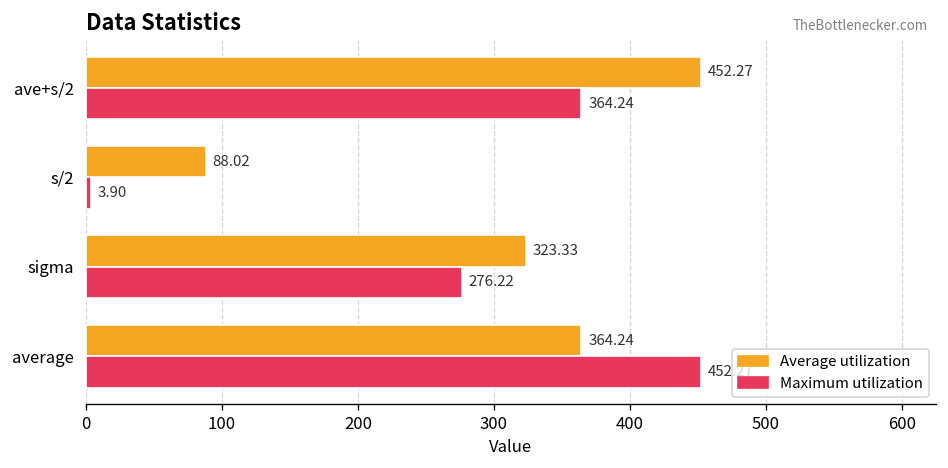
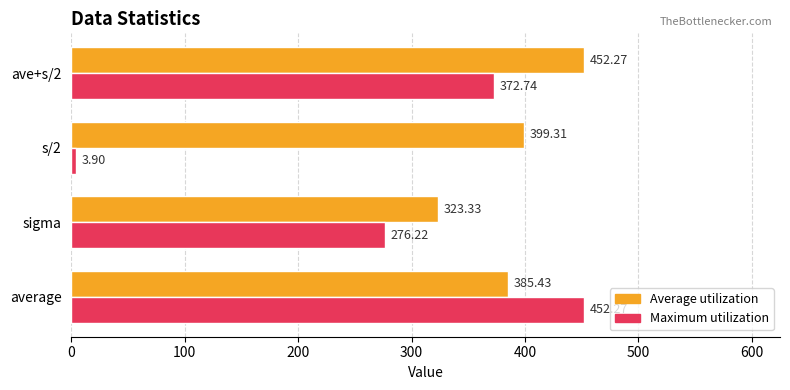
  {
    "Average utilization": {
      "ave+s/2": 452.27,
-     "s/2": 88.02,
+     "s/2": 399.31,
      "sigma": 323.33,
-     "average": 364.24
+     "average": 385.43
    },
    "Maximum utilization": {
-     "ave+s/2": 364.24,
+     "ave+s/2": 372.74,
      "s/2": 3.90,
      "sigma": 276.22
    }
  }
